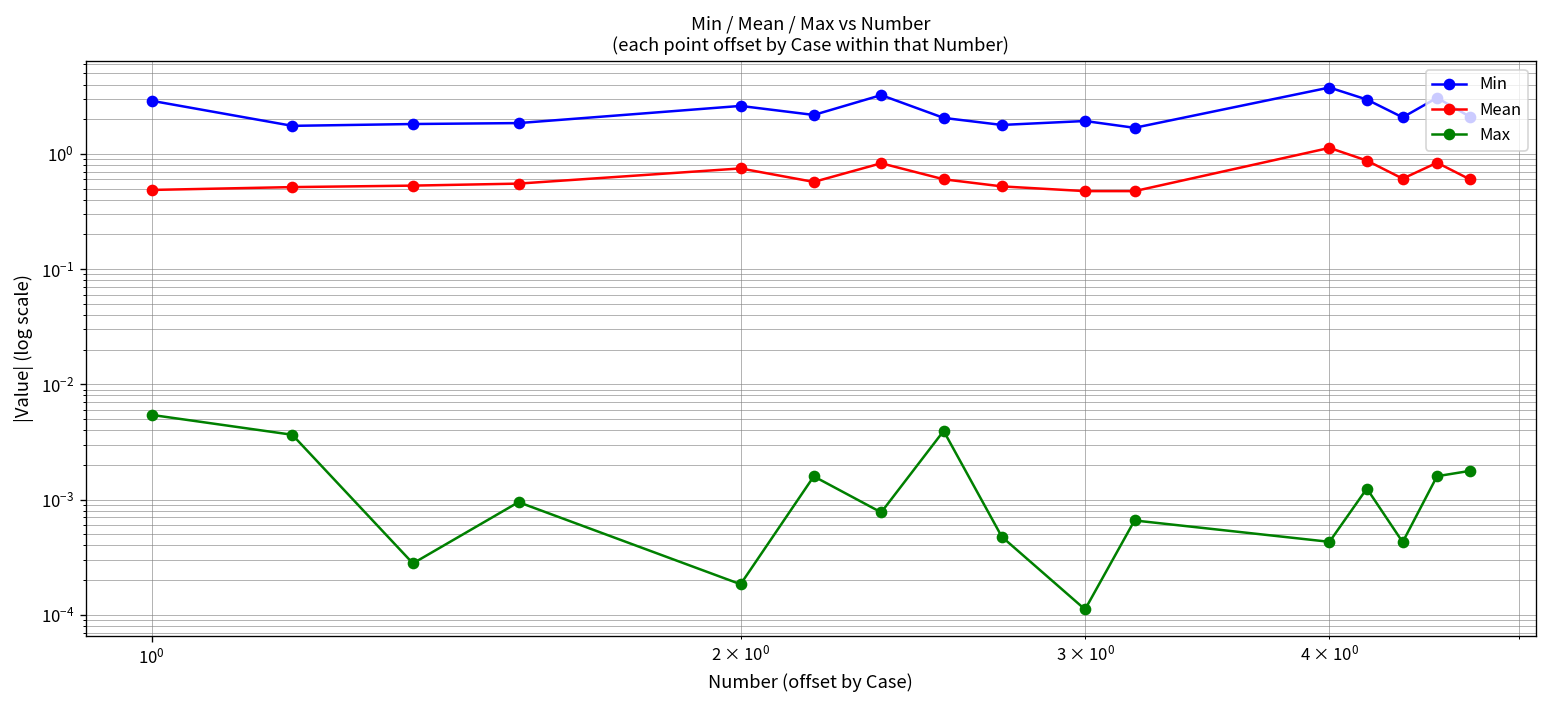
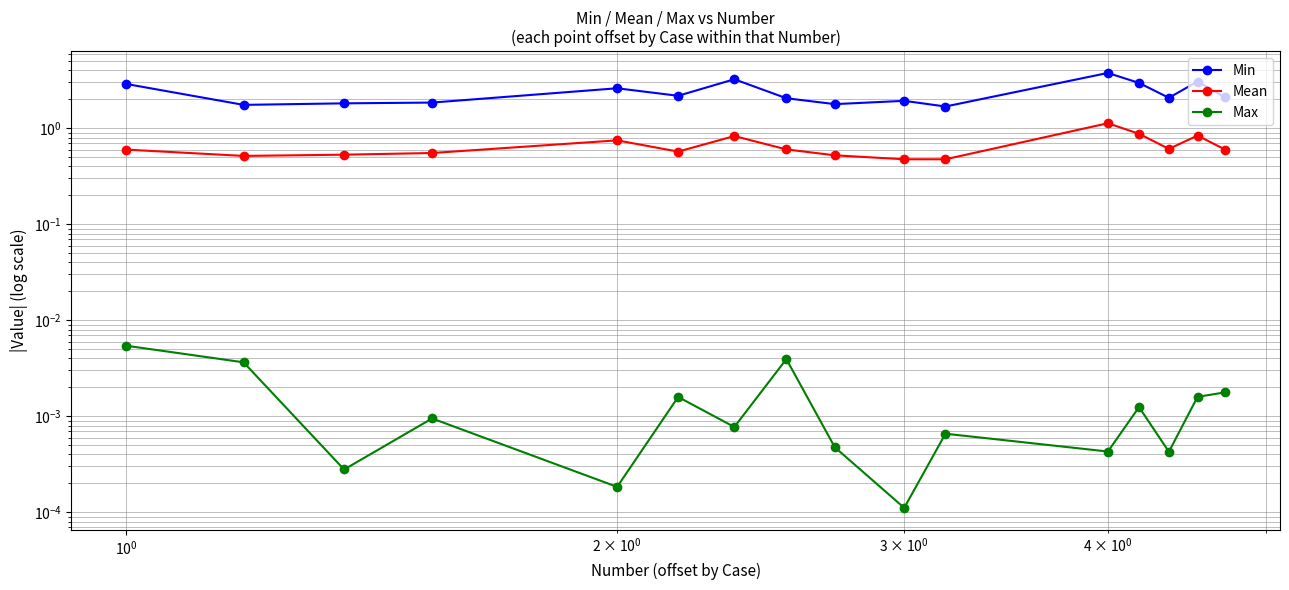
  {
    "Min": {
      "10^0": 2.9
    },
    "Mean": {
-     "10^0": 0.5
+     "10^0": 0.6
    },
    "Max": {
      "10^0": 0.005
    }
  }
